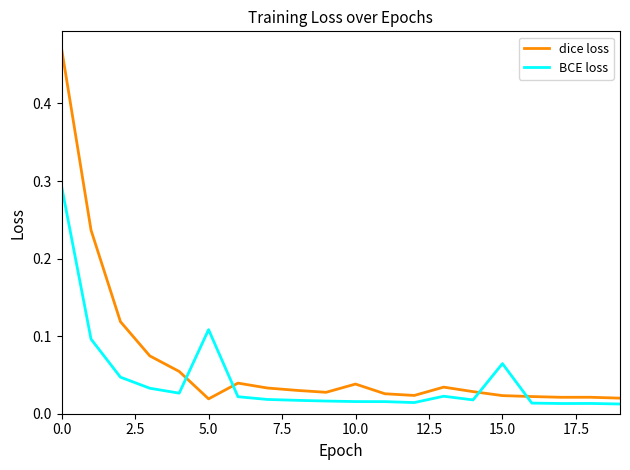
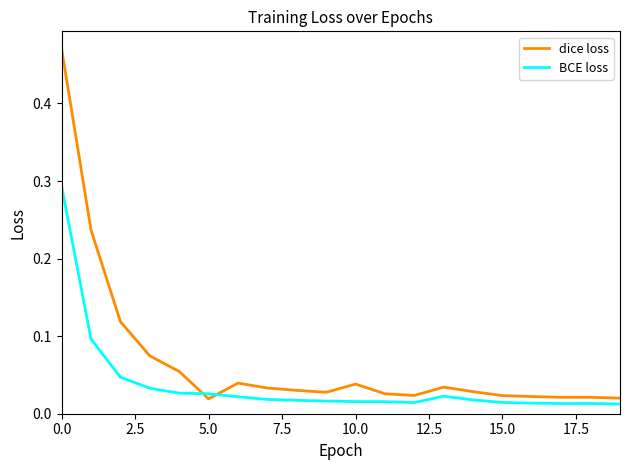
  {
    "dice loss": {
      "0.0": 0.47,
      "5.0": 0.02,
      "10.0": 0.04,
      "15.0": 0.02
    },
    "BCE loss": {
      "0.0": 0.29,
-     "5.0": 0.11,
+     "5.0": 0.03,
      "10.0": 0.02,
-     "15.0": 0.06
+     "15.0": 0.01
    }
  }
